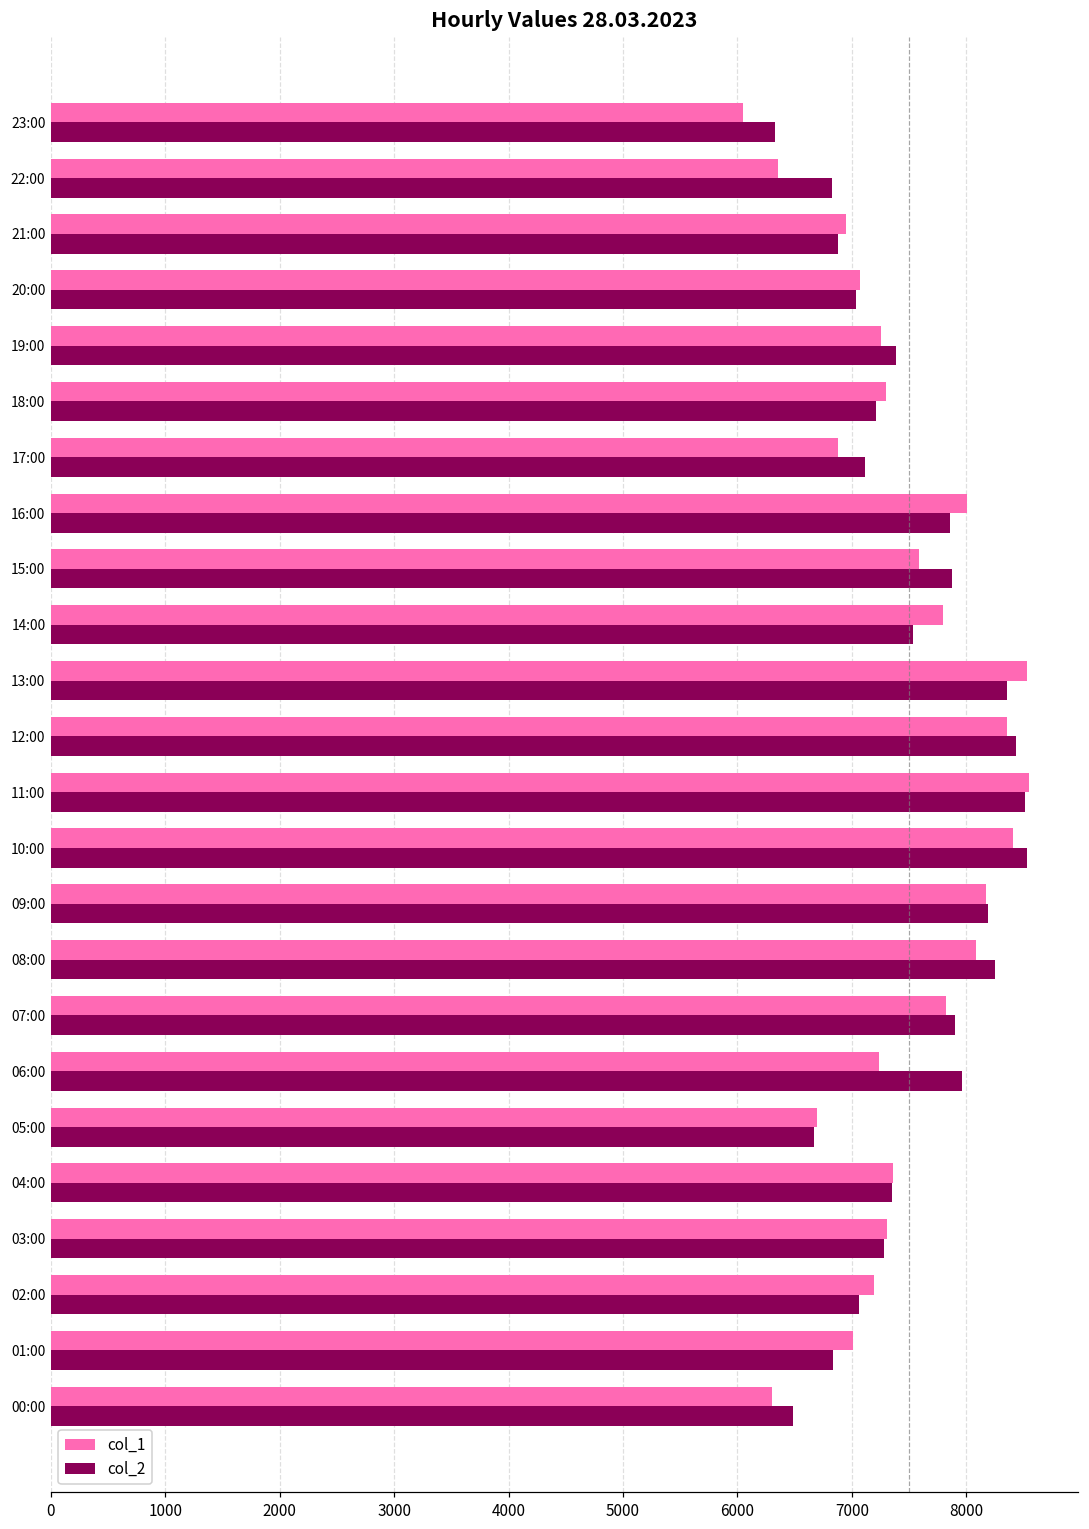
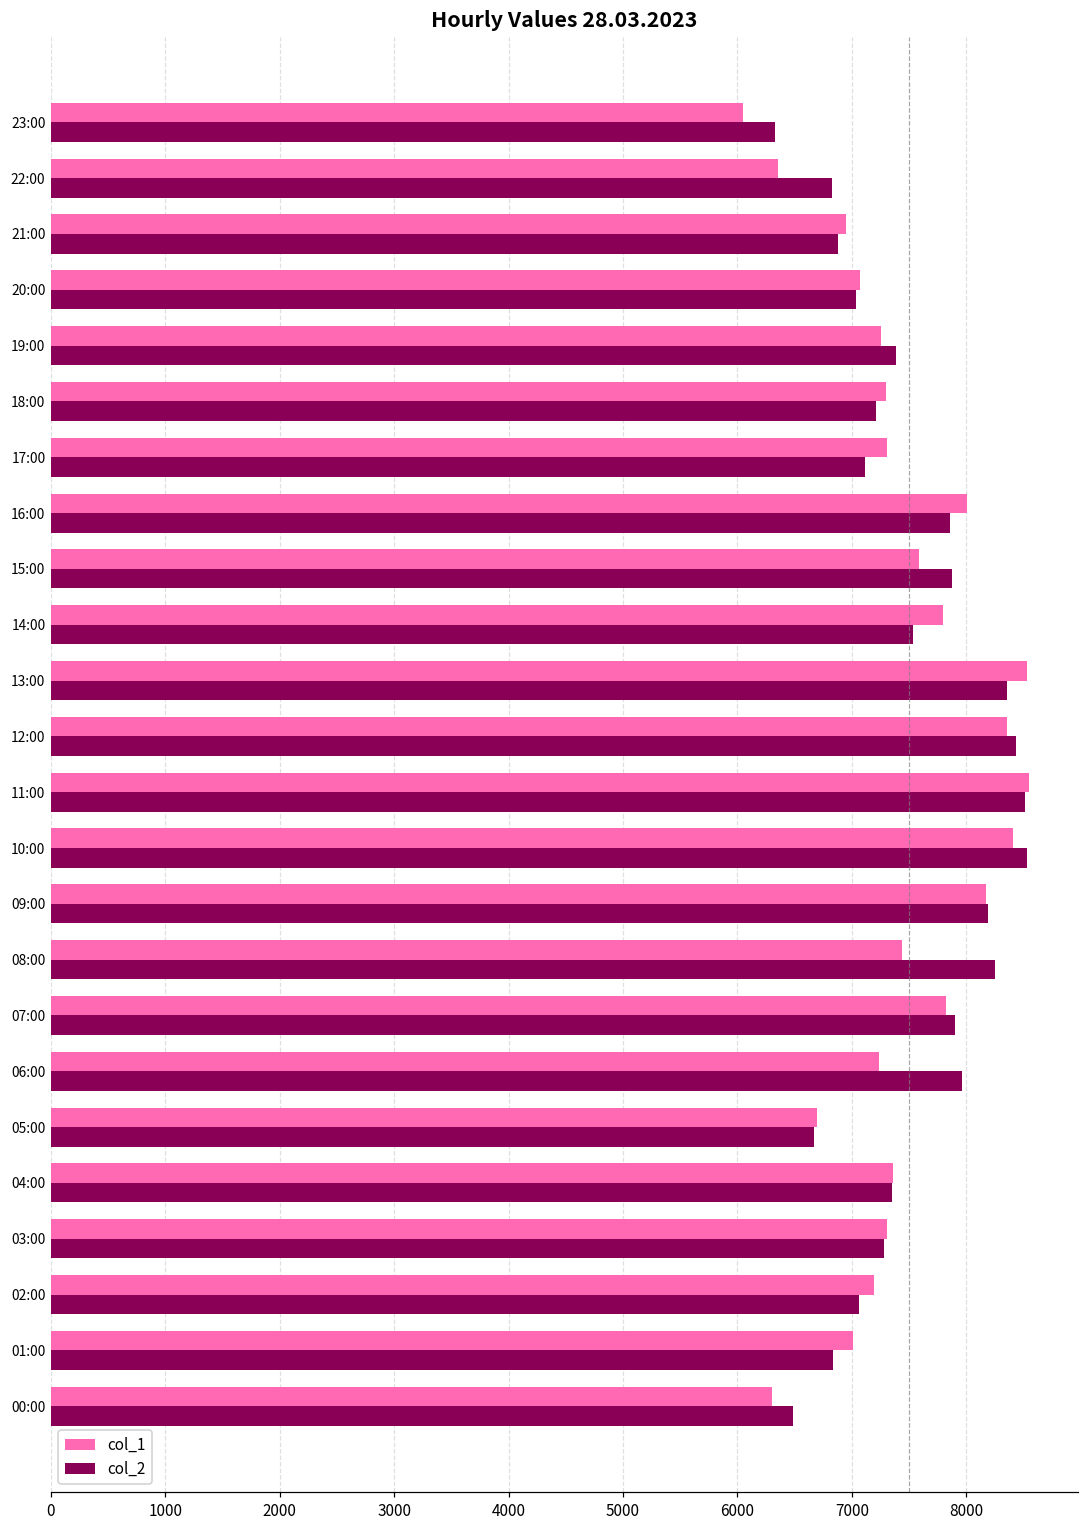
  {
    "col_1": {
      "23:00": 6050,
      "22:00": 6350,
      "21:00": 6950,
      "20:00": 7070,
      "19:00": 7260,
      "18:00": 7300,
-     "17:00": 6880,
+     "17:00": 7300,
      "16:00": 8000,
      "15:00": 7590,
      "14:00": 7800,
      "13:00": 8530,
      "12:00": 8360,
      "11:00": 8550,
      "10:00": 8410,
      "09:00": 8170,
-     "08:00": 8080,
+     "08:00": 7440,
      "07:00": 7820,
      "06:00": 7230,
      "05:00": 6700,
      "04:00": 7360,
      "03:00": 7310,
      "02:00": 7190,
      "01:00": 7010,
      "00:00": 6300
    },
    "col_2": {
      "23:00": 6330,
      "22:00": 6820,
      "21:00": 6880,
      "20:00": 7030,
      "19:00": 7390,
      "18:00": 7210,
      "17:00": 7120,
      "16:00": 7860,
      "15:00": 7880,
      "14:00": 7540,
      "13:00": 8350,
      "12:00": 8430,
      "11:00": 8510,
      "10:00": 8530,
      "09:00": 8190,
      "08:00": 8250,
      "07:00": 7900,
      "06:00": 7960,
      "05:00": 6670,
      "04:00": 7350,
      "03:00": 7280,
      "02:00": 7060,
      "01:00": 6840,
      "00:00": 6490
    }
  }
